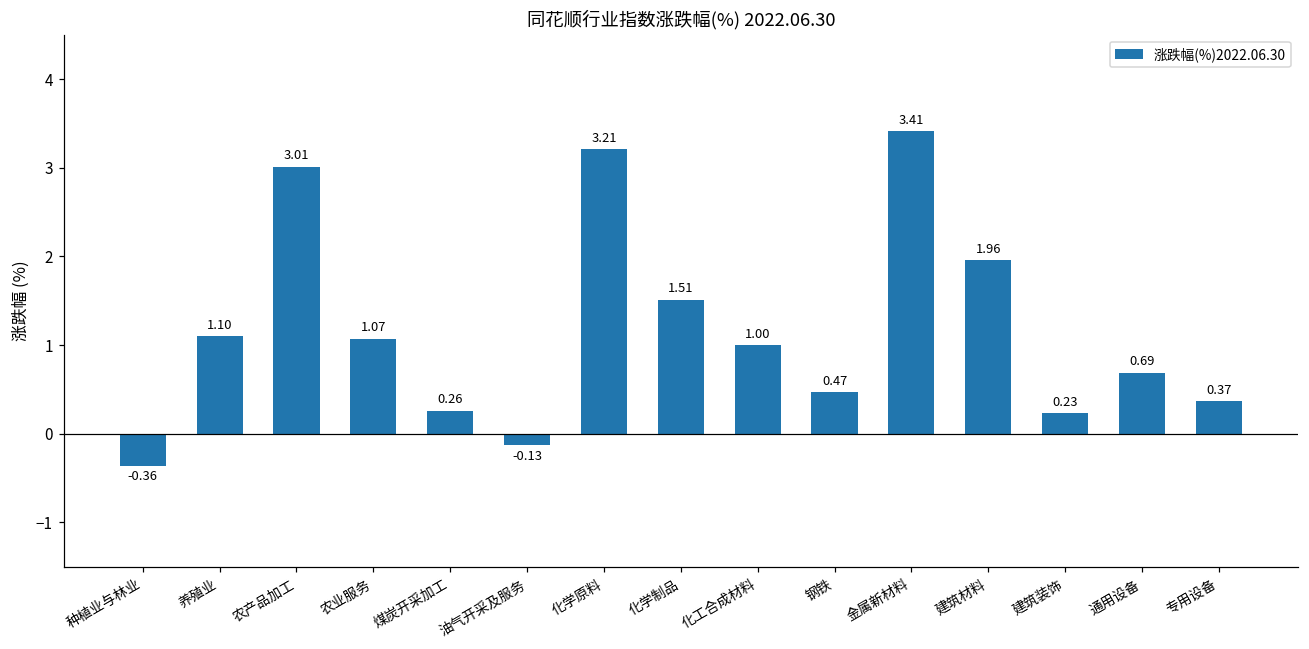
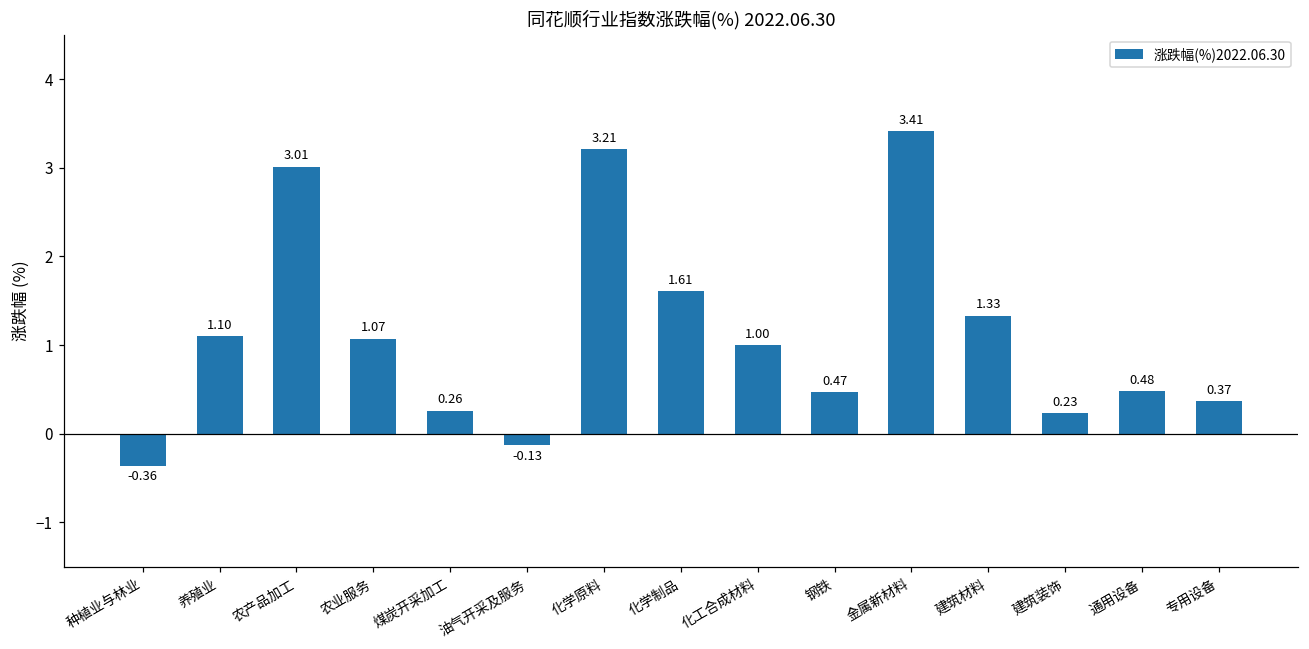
  {
    "种植业与林业": -0.36,
    "养殖业": 1.10,
    "农产品加工": 3.01,
    "农业服务": 1.07,
    "煤炭开采加工": 0.26,
    "油气开采及服务": -0.13,
    "化学原料": 3.21,
-   "化学制品": 1.51,
+   "化学制品": 1.61,
    "化工合成材料": 1.00,
    "钢铁": 0.47,
    "金属新材料": 3.41,
-   "建筑材料": 1.96,
+   "建筑材料": 1.33,
    "建筑装饰": 0.23,
-   "通用设备": 0.69,
+   "通用设备": 0.48,
    "专用设备": 0.37
  }
